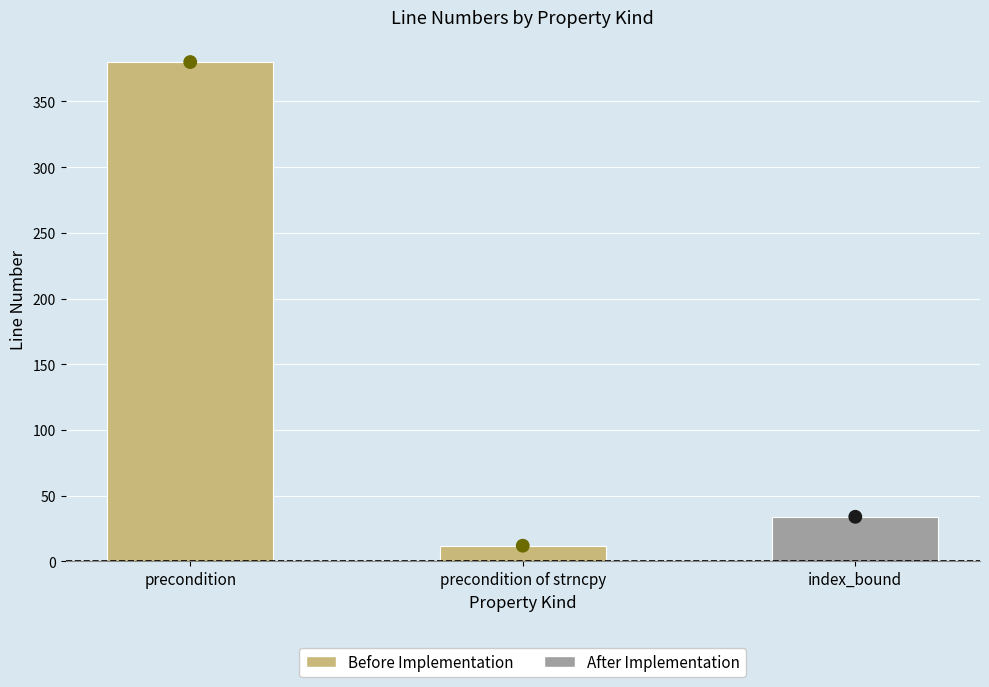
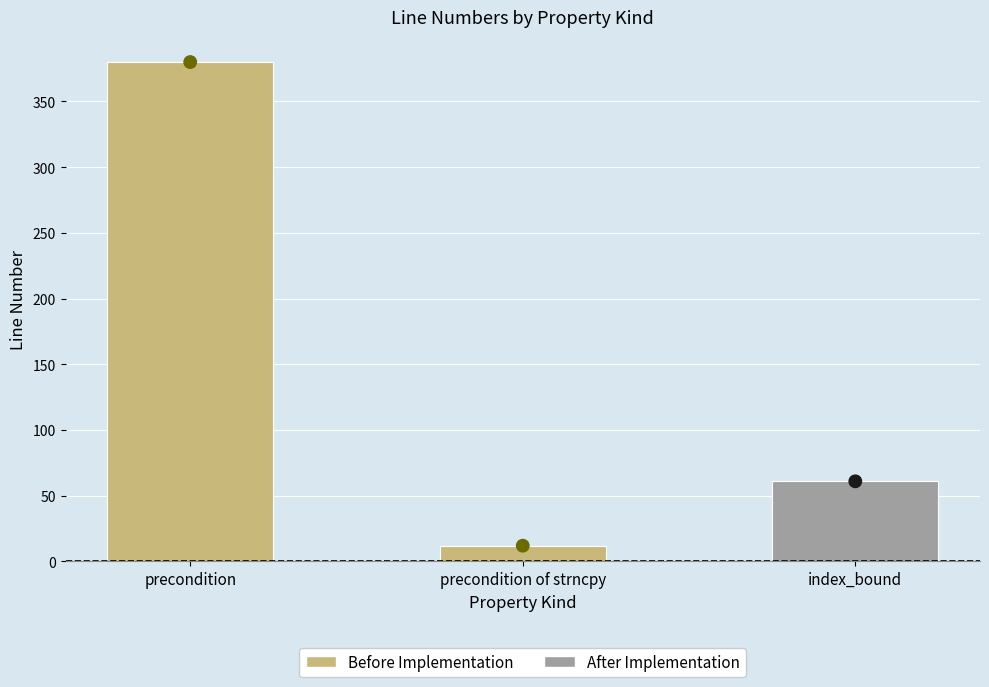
  {
    "precondition": 380,
    "precondition of strncpy": 12,
-   "index_bound": 34
+   "index_bound": 61
  }
